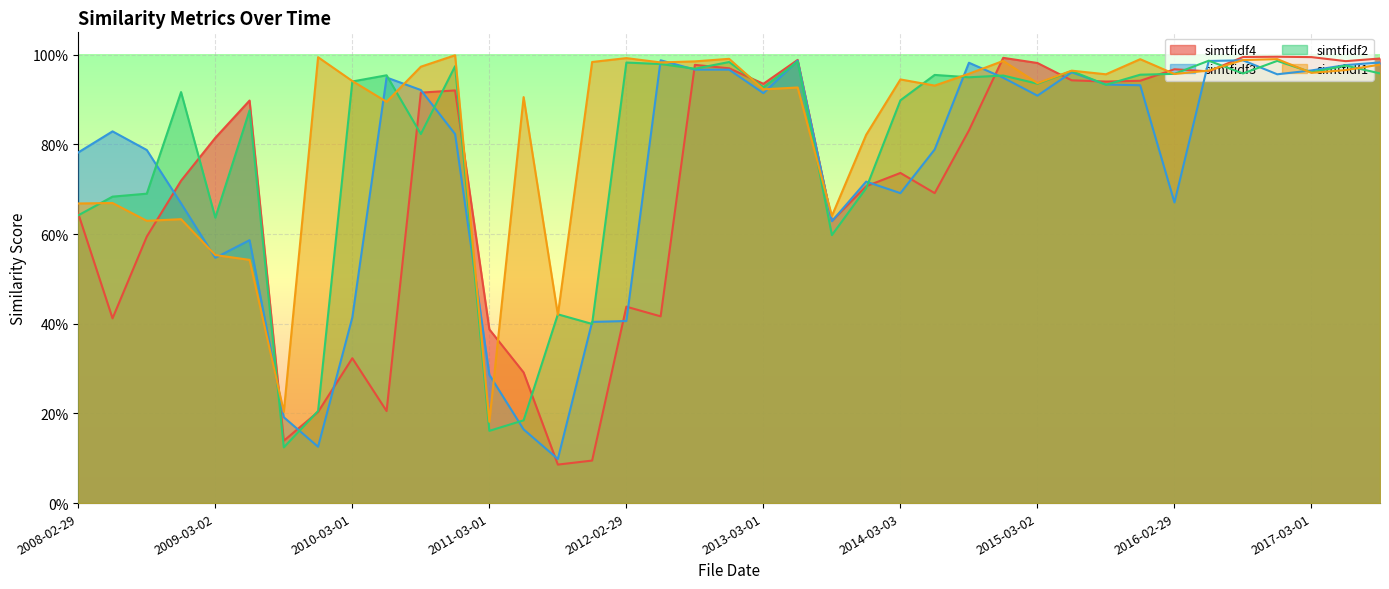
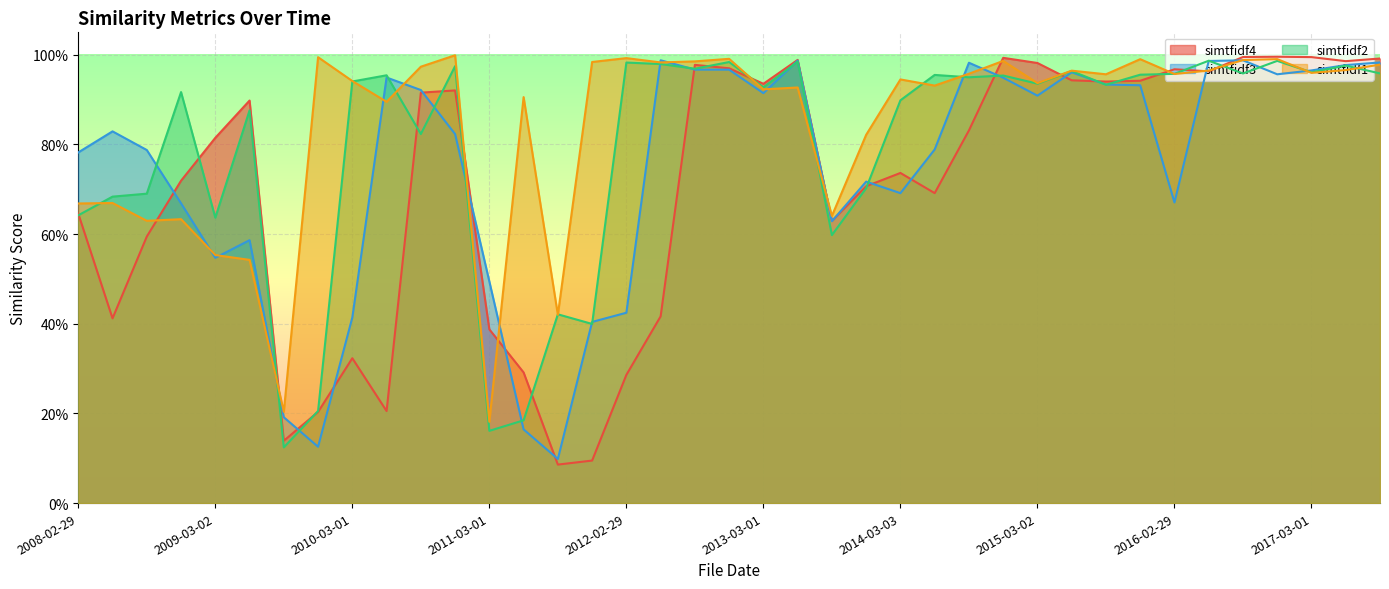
  {
    "simtfidf4": {
      "2009-03-02": "81%",
      "2010-03-01": "32%",
      "2011-03-01": "39%",
-     "2012-02-29": "44%",
+     "2012-02-29": "29%",
      "2013-03-01": "94%",
      "2014-03-03": "74%",
      "2015-03-02": "98%"
    },
    "simtfidf3": {
      "2008-02-29": "78%",
      "2009-03-02": "55%",
      "2010-03-01": "41%",
-     "2011-03-01": "29%",
-     "2012-02-29": "41%",
+     "2011-03-01": "49%",
+     "2012-02-29": "42%",
      "2013-03-01": "91%",
      "2014-03-03": "69%",
      "2015-03-02": "91%",
      "2016-02-29": "67%"
    },
    "simtfidf2": {
      "2009-03-02": "64%",
      "2011-03-01": "16%",
      "2012-02-29": "98%",
      "2014-03-03": "90%"
    },
    "simtfidf1": {
      "2008-02-29": "67%",
      "2009-03-02": "55%",
      "2011-03-01": "18%",
      "2012-02-29": "99%",
      "2014-03-03": "94%"
    }
  }
